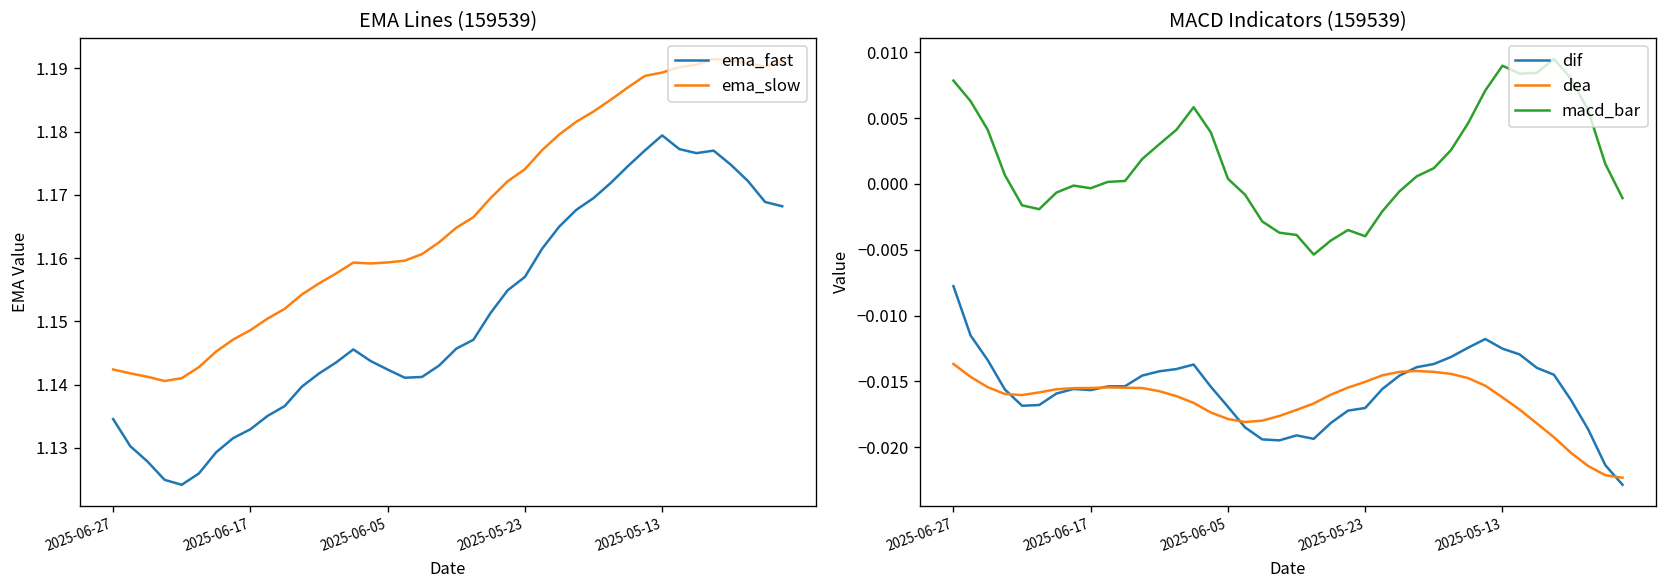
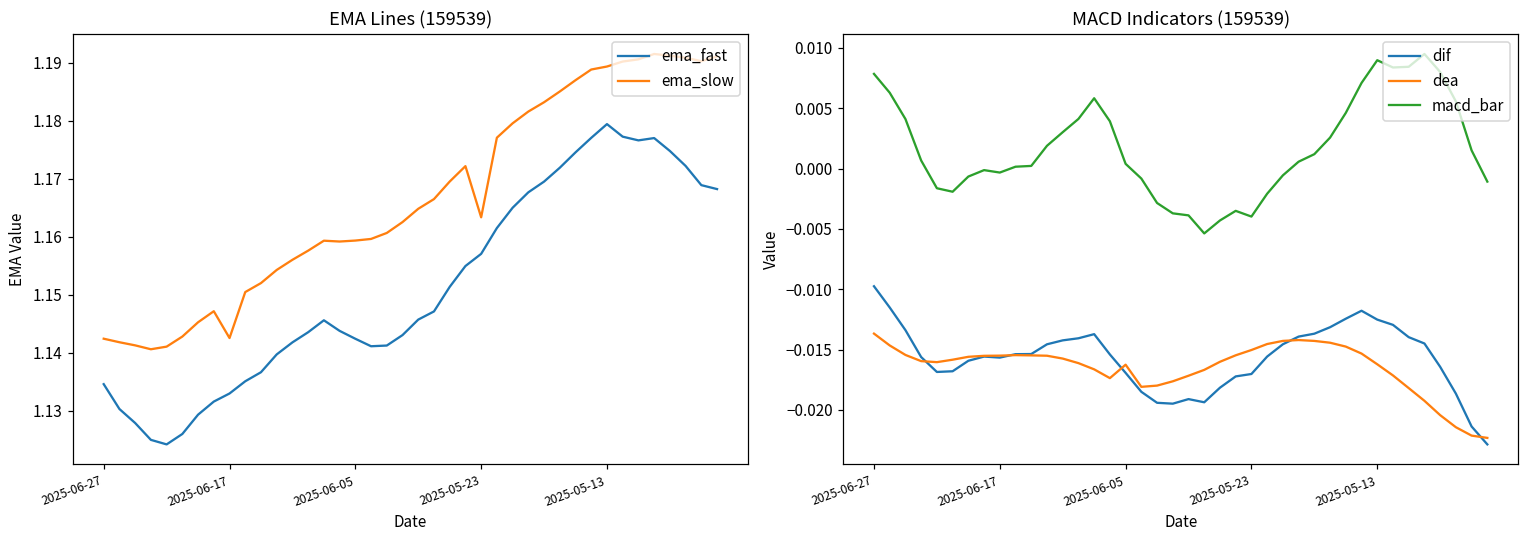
  {
    "EMA Lines (159539)": {
      "ema_fast": {
        "2025-06-27": 1.135,
        "2025-06-17": 1.133,
        "2025-06-05": 1.142,
        "2025-05-23": 1.157,
        "2025-05-13": 1.179
      },
      "ema_slow": {
        "2025-06-27": 1.142,
-       "2025-06-17": 1.149,
+       "2025-06-17": 1.143,
        "2025-06-05": 1.159,
-       "2025-05-23": 1.174,
+       "2025-05-23": 1.163,
        "2025-05-13": 1.189
      }
    },
    "MACD Indicators (159539)": {
      "dif": {
-       "2025-06-27": -0.0078,
+       "2025-06-27": -0.0098,
        "2025-06-05": -0.0169,
        "2025-05-23": -0.0170,
        "2025-05-13": -0.0125
      },
      "dea": {
        "2025-06-27": -0.0137,
-       "2025-06-05": -0.0179,
+       "2025-06-05": -0.0163,
        "2025-05-23": -0.0150,
        "2025-05-13": -0.0162
      },
      "macd_bar": {
        "2025-06-27": 0.0079,
        "2025-06-17": -0.0003,
        "2025-06-05": 0.0004,
        "2025-05-23": -0.0040,
        "2025-05-13": 0.0090
      }
    }
  }
